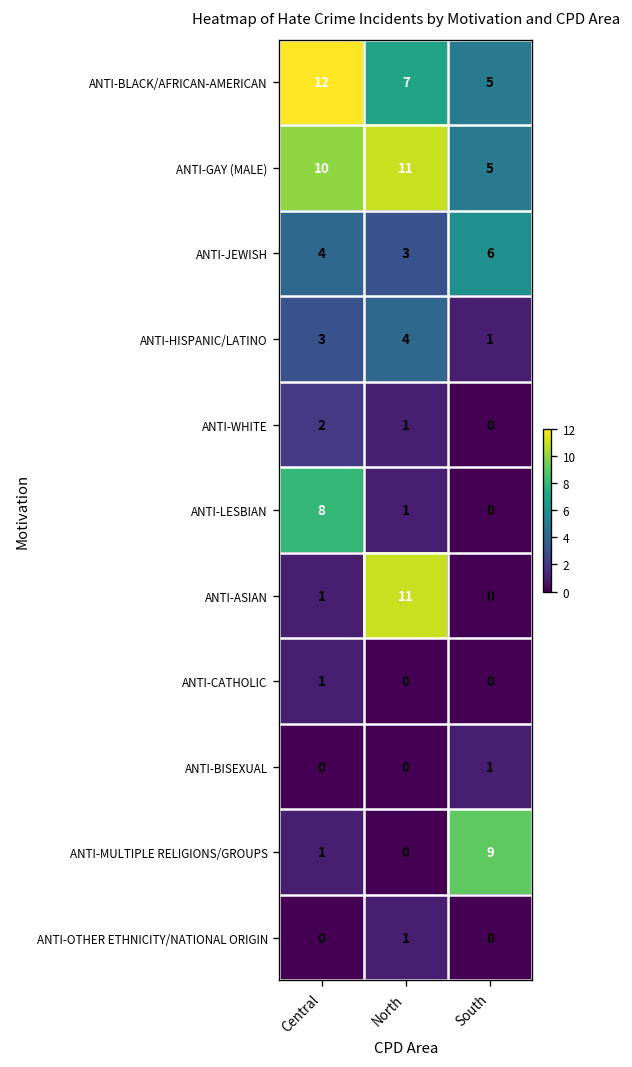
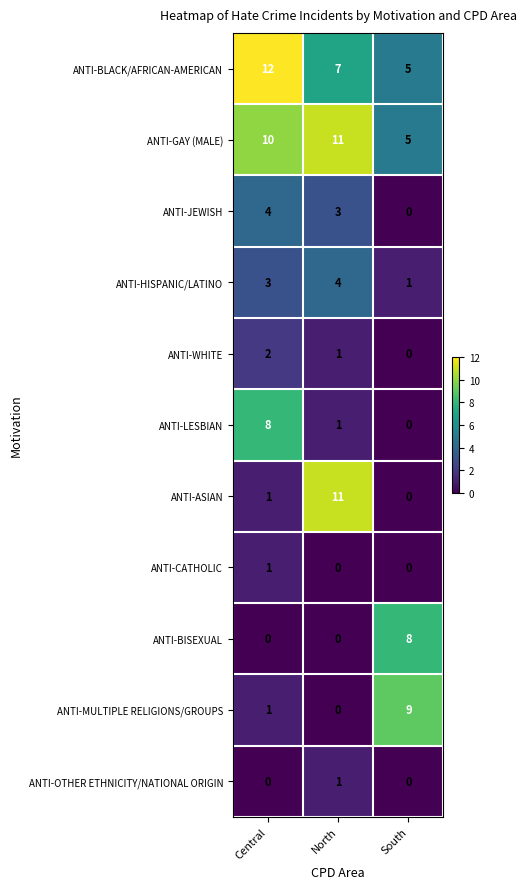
  {
    "ANTI-BLACK/AFRICAN-AMERICAN": {
      "Central": 12,
      "North": 7,
      "South": 5
    },
    "ANTI-GAY (MALE)": {
      "Central": 10,
      "North": 11,
      "South": 5
    },
    "ANTI-JEWISH": {
      "Central": 4,
      "North": 3,
-     "South": 6
+     "South": 0
    },
    "ANTI-HISPANIC/LATINO": {
      "Central": 3,
      "North": 4,
      "South": 1
    },
    "ANTI-WHITE": {
      "Central": 2,
      "North": 1,
      "South": 0
    },
    "ANTI-LESBIAN": {
      "Central": 8,
      "North": 1,
      "South": 0
    },
    "ANTI-ASIAN": {
      "Central": 1,
      "North": 11,
      "South": 0
    },
    "ANTI-CATHOLIC": {
      "Central": 1,
      "North": 0,
      "South": 0
    },
    "ANTI-BISEXUAL": {
      "Central": 0,
      "North": 0,
-     "South": 1
+     "South": 8
    },
    "ANTI-MULTIPLE RELIGIONS/GROUPS": {
      "Central": 1,
      "North": 0,
      "South": 9
    },
    "ANTI-OTHER ETHNICITY/NATIONAL ORIGIN": {
      "Central": 0,
      "North": 1,
      "South": 0
    }
  }
